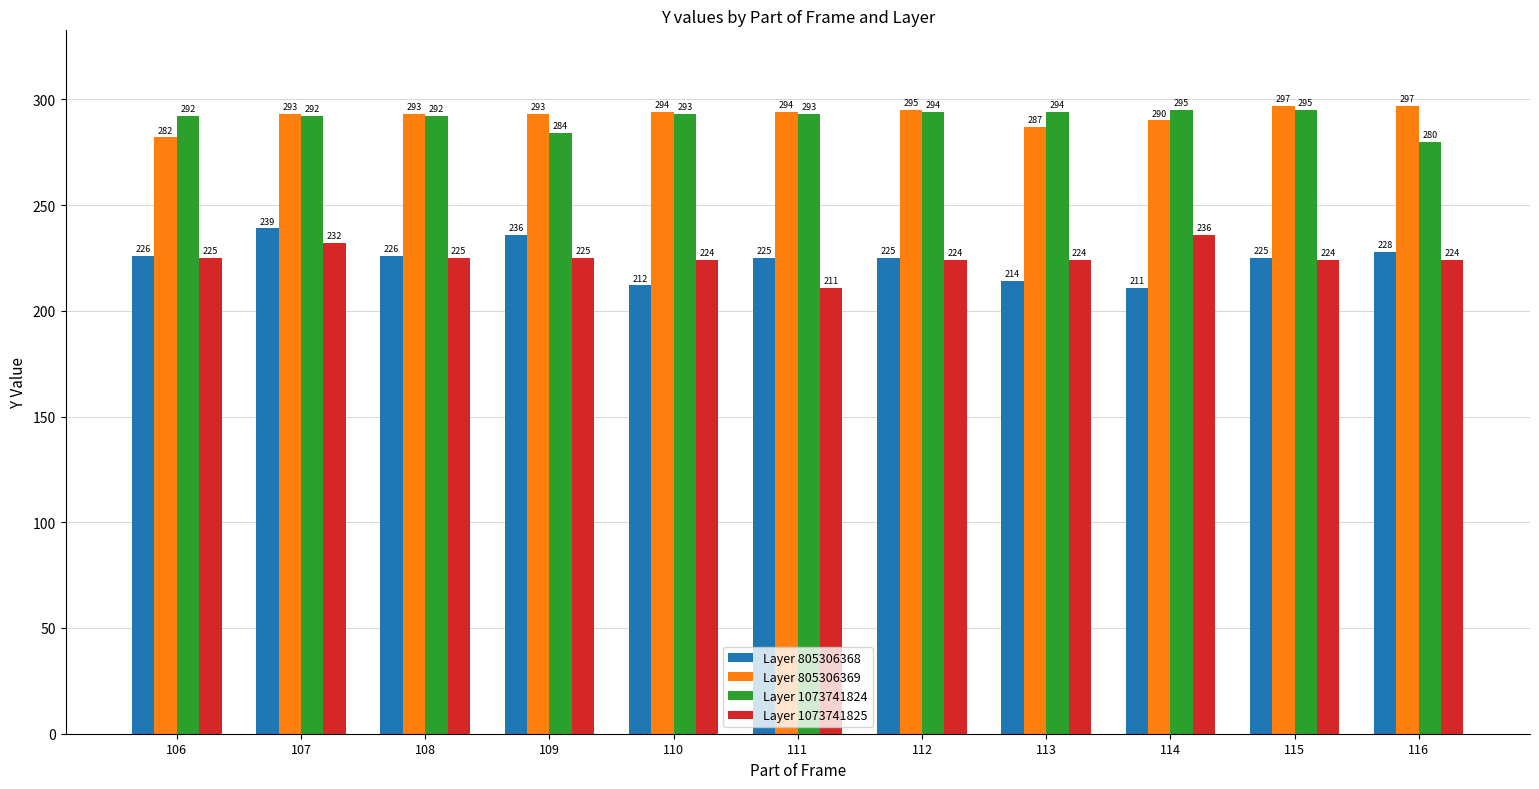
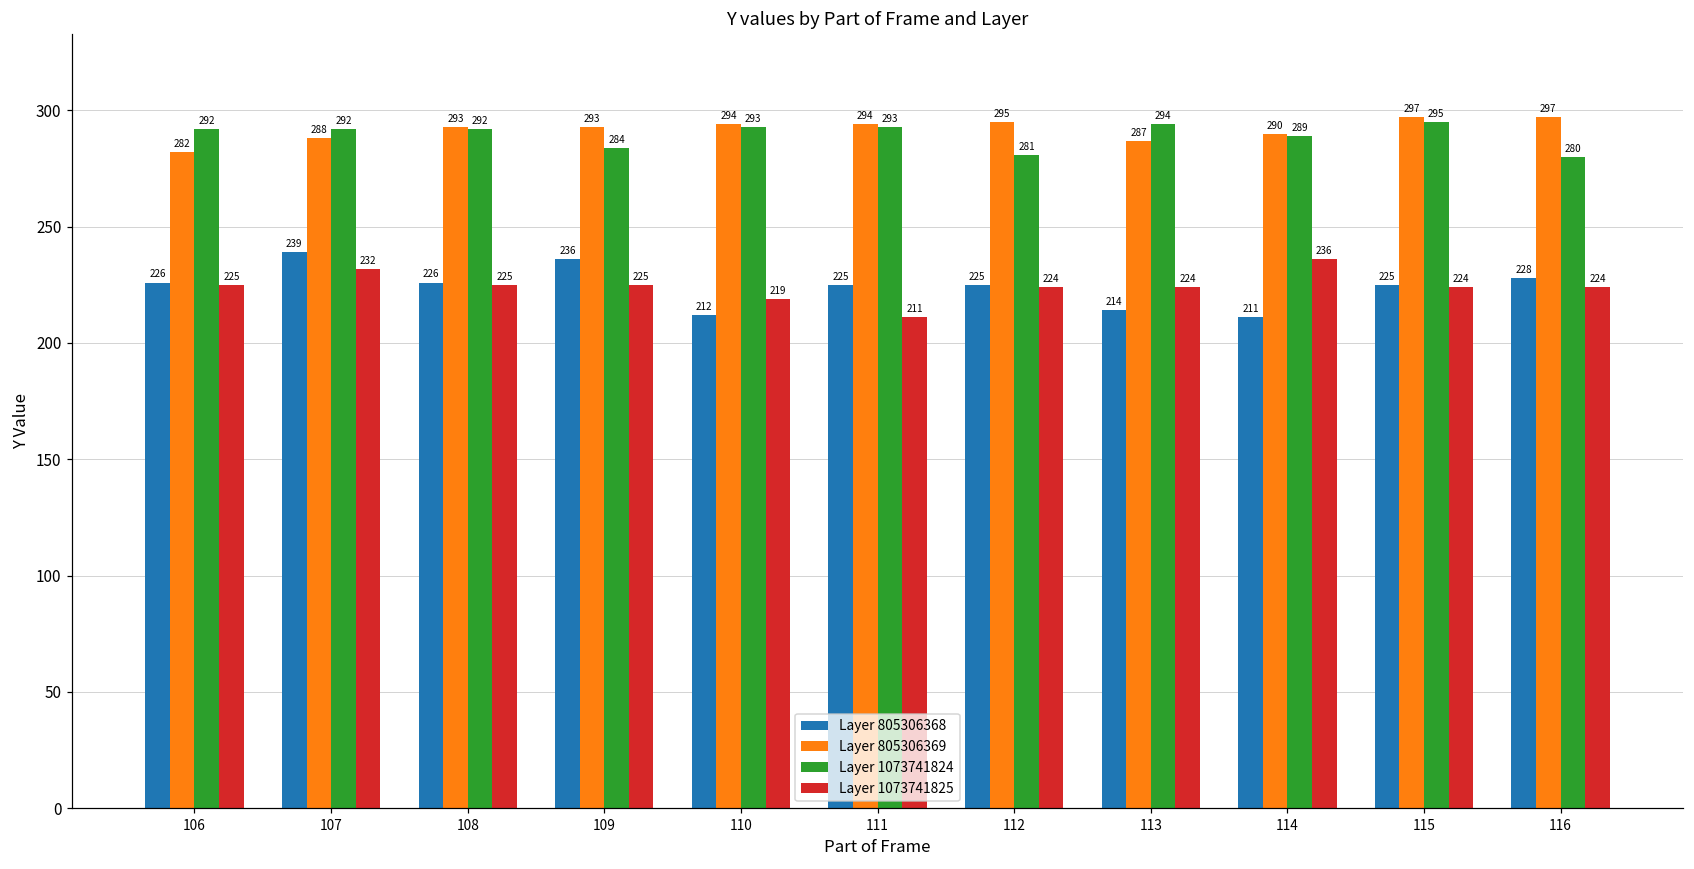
  {
    "Layer 805306368": {
      "106": 226,
      "107": 239,
      "108": 226,
      "109": 236,
      "110": 212,
      "111": 225,
      "112": 225,
      "113": 214,
      "114": 211,
      "115": 225,
      "116": 228
    },
    "Layer 805306369": {
      "106": 282,
-     "107": 293,
+     "107": 288,
      "108": 293,
      "109": 293,
      "110": 294,
      "111": 294,
      "112": 295,
      "113": 287,
      "114": 290,
      "115": 297,
      "116": 297
    },
    "Layer 1073741824": {
      "106": 292,
      "107": 292,
      "108": 292,
      "109": 284,
      "110": 293,
      "111": 293,
-     "112": 294,
+     "112": 281,
      "113": 294,
-     "114": 295,
+     "114": 289,
      "115": 295,
      "116": 280
    },
    "Layer 1073741825": {
      "106": 225,
      "107": 232,
      "108": 225,
      "109": 225,
-     "110": 224,
+     "110": 219,
      "111": 211,
      "112": 224,
      "113": 224,
      "114": 236,
      "115": 224,
      "116": 224
    }
  }
